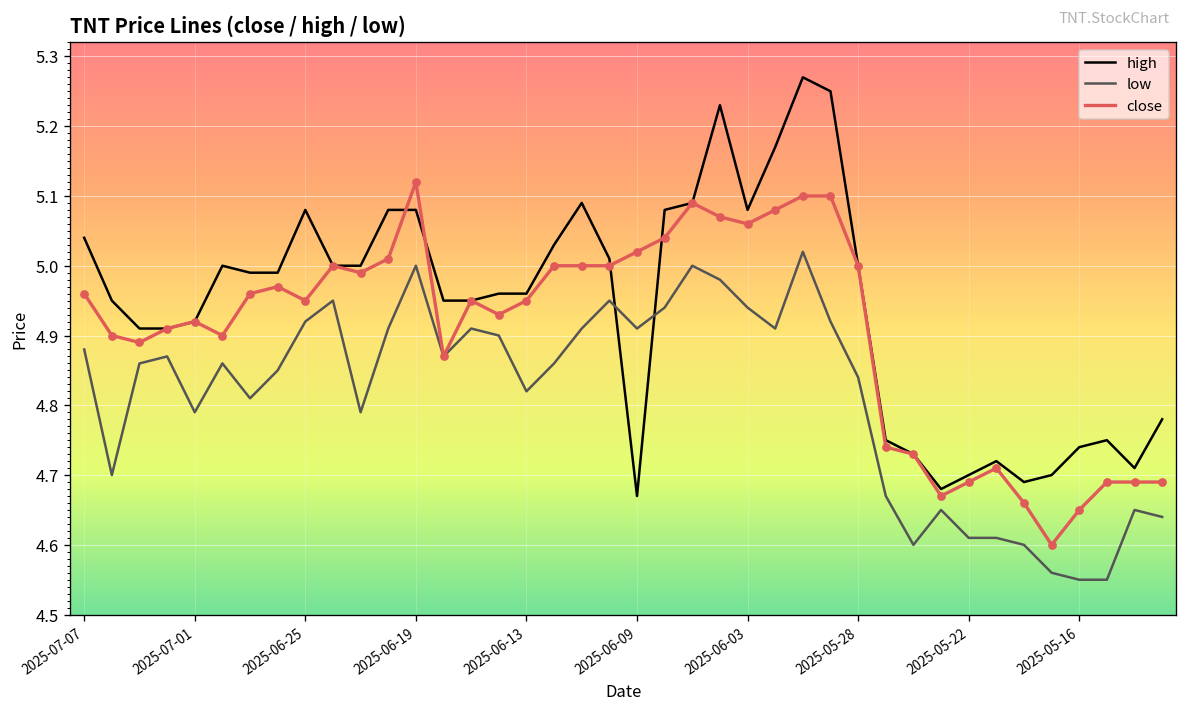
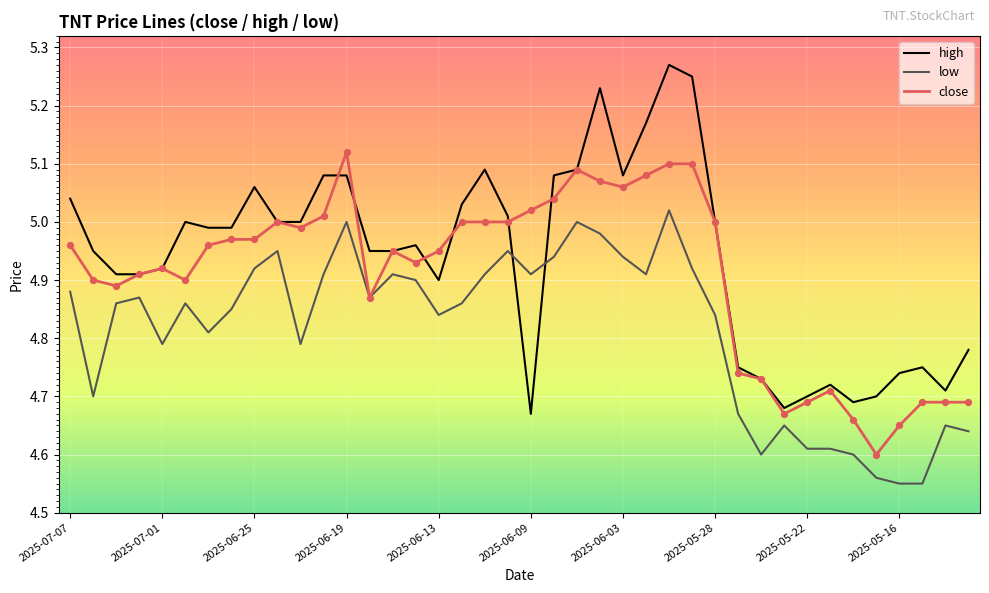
  {
    "high": {
      "2025-07-07": 5.04,
-     "2025-06-25": 5.08,
+     "2025-06-25": 5.06,
      "2025-06-19": 5.08,
-     "2025-06-13": 4.96,
+     "2025-06-13": 4.90,
      "2025-06-09": 4.67,
      "2025-06-03": 5.08,
      "2025-05-22": 4.70,
      "2025-05-16": 4.74
    },
    "low": {
      "2025-07-07": 4.88,
      "2025-07-01": 4.79,
      "2025-06-25": 4.92,
      "2025-06-19": 5.00,
-     "2025-06-13": 4.82,
+     "2025-06-13": 4.84,
      "2025-06-09": 4.91,
      "2025-06-03": 4.94,
      "2025-05-28": 4.84,
      "2025-05-22": 4.61,
      "2025-05-16": 4.55
    },
    "close": {
      "2025-07-07": 4.96,
-     "2025-06-25": 4.95,
+     "2025-06-25": 4.97,
      "2025-06-19": 5.12,
      "2025-06-13": 4.95,
      "2025-06-09": 5.02,
      "2025-06-03": 5.06,
      "2025-05-22": 4.69,
      "2025-05-16": 4.65
    }
  }
